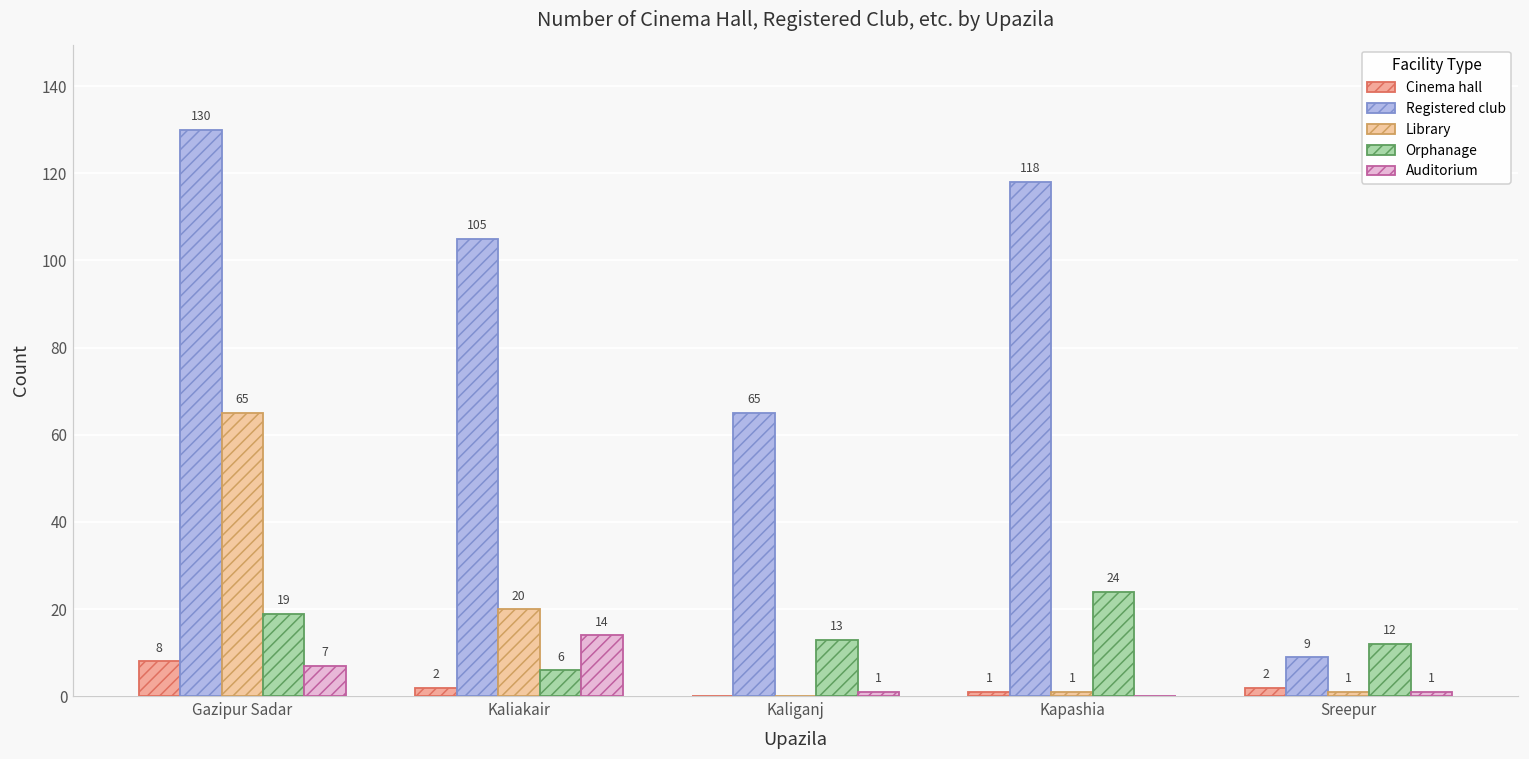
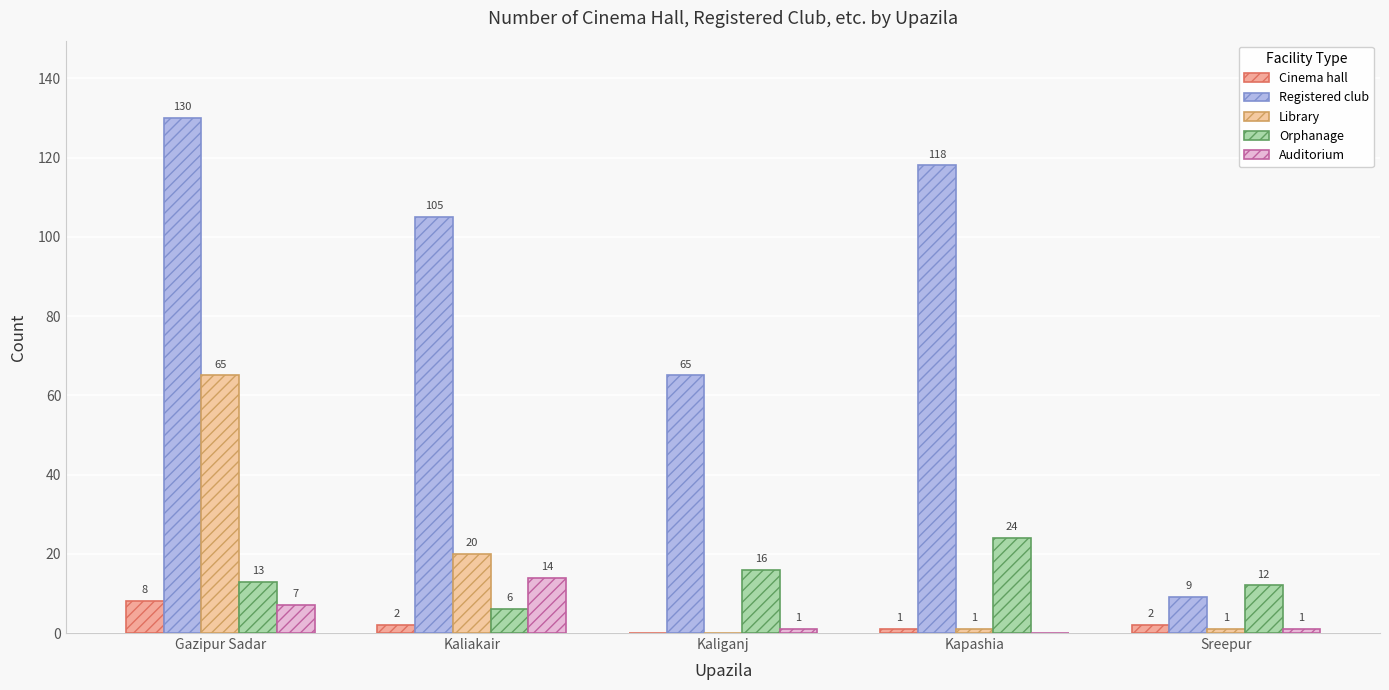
  {
    "Orphanage": {
-     "Gazipur Sadar": 19,
+     "Gazipur Sadar": 13,
      "Kaliakair": 6,
-     "Kaliganj": 13,
+     "Kaliganj": 16,
      "Kapashia": 24,
      "Sreepur": 12
    }
  }
